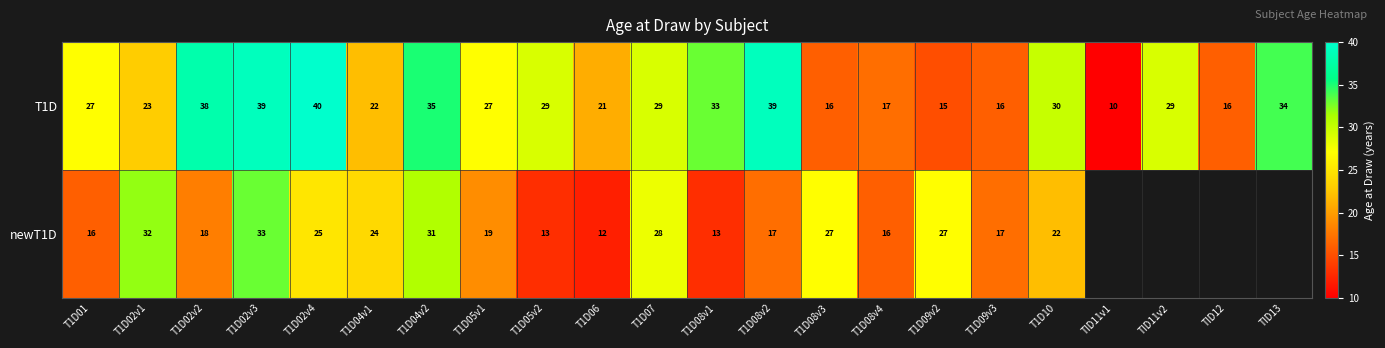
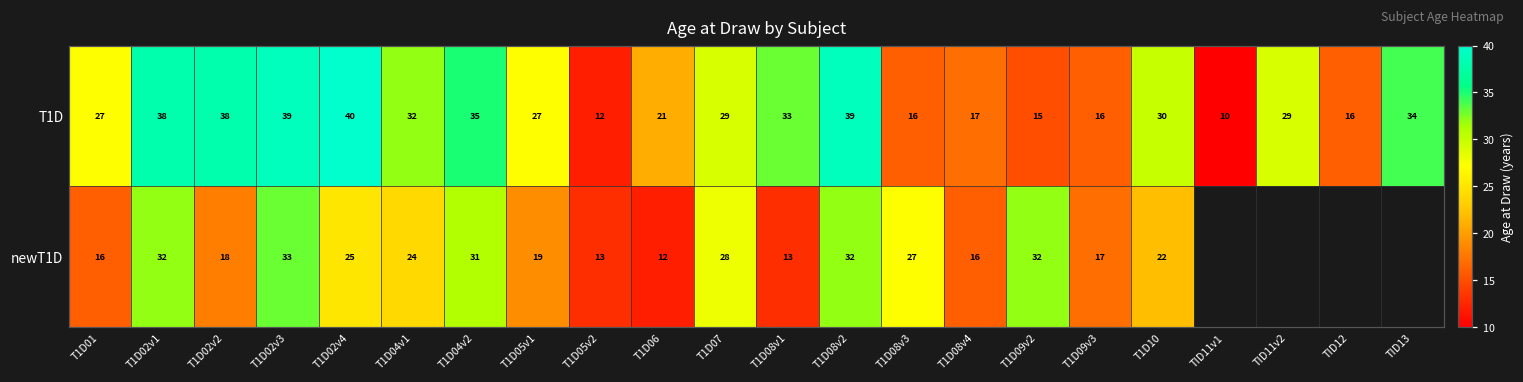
  {
    "T1D": {
      "T1D01": 27,
-     "T1D02v1": 23,
+     "T1D02v1": 38,
      "T1D02v2": 38,
      "T1D02v3": 39,
      "T1D02v4": 40,
-     "T1D04v1": 22,
+     "T1D04v1": 32,
      "T1D04v2": 35,
      "T1D05v1": 27,
-     "T1D05v2": 29,
+     "T1D05v2": 12,
      "T1D06": 21,
      "T1D07": 29,
      "T1D08v1": 33,
      "T1D08v2": 39,
      "T1D08v3": 16,
      "T1D08v4": 17,
      "T1D09v2": 15,
      "T1D09v3": 16,
      "T1D10": 30,
      "TID11v1": 10,
      "TID11v2": 29,
      "TID12": 16,
      "TID13": 34
    },
    "newT1D": {
      "T1D01": 16,
      "T1D02v1": 32,
      "T1D02v2": 18,
      "T1D02v3": 33,
      "T1D02v4": 25,
      "T1D04v1": 24,
      "T1D04v2": 31,
      "T1D05v1": 19,
      "T1D05v2": 13,
      "T1D06": 12,
      "T1D07": 28,
      "T1D08v1": 13,
-     "T1D08v2": 17,
+     "T1D08v2": 32,
      "T1D08v3": 27,
      "T1D08v4": 16,
-     "T1D09v2": 27,
+     "T1D09v2": 32,
      "T1D09v3": 17,
      "T1D10": 22
    }
  }
